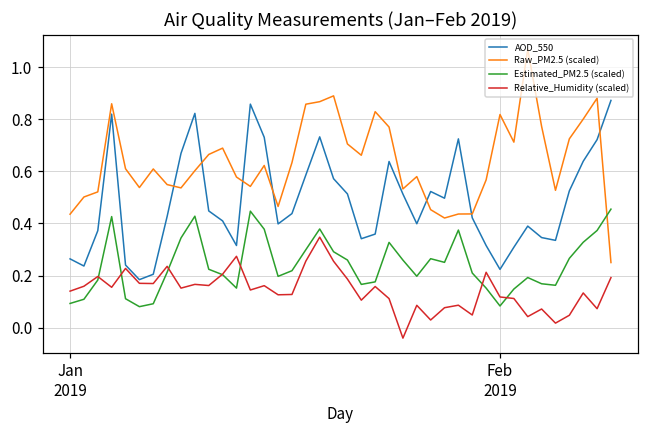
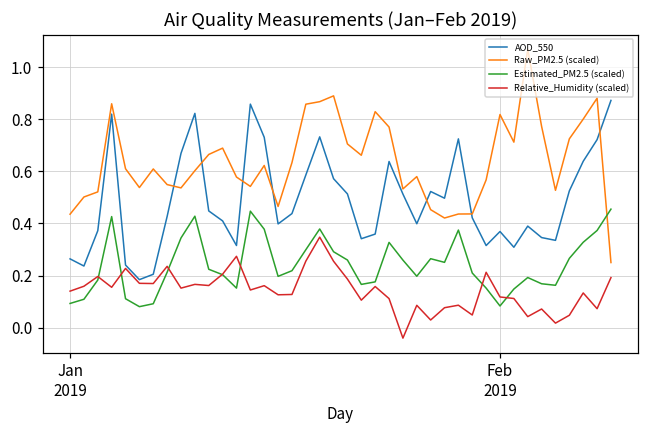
  {
    "AOD_550": {
      "Jan 2019": 0.26,
-     "Feb 2019": 0.22
+     "Feb 2019": 0.37
    },
    "Raw_PM2.5 (scaled)": {
      "Jan 2019": 0.44,
      "Feb 2019": 0.82
    },
    "Estimated_PM2.5 (scaled)": {
      "Jan 2019": 0.09,
      "Feb 2019": 0.08
    },
    "Relative_Humidity (scaled)": {
      "Jan 2019": 0.14,
      "Feb 2019": 0.12
    }
  }
